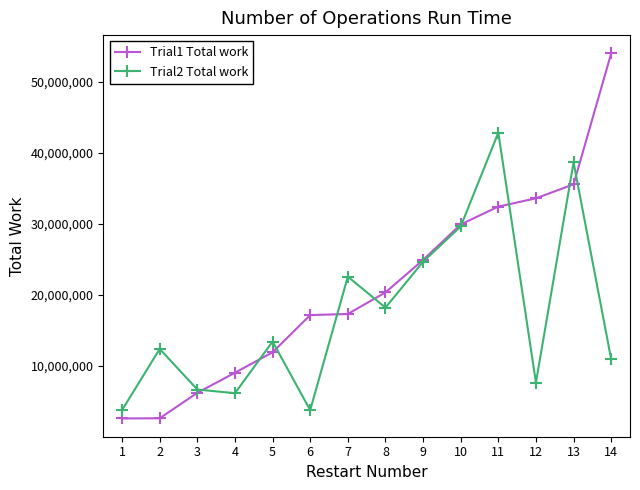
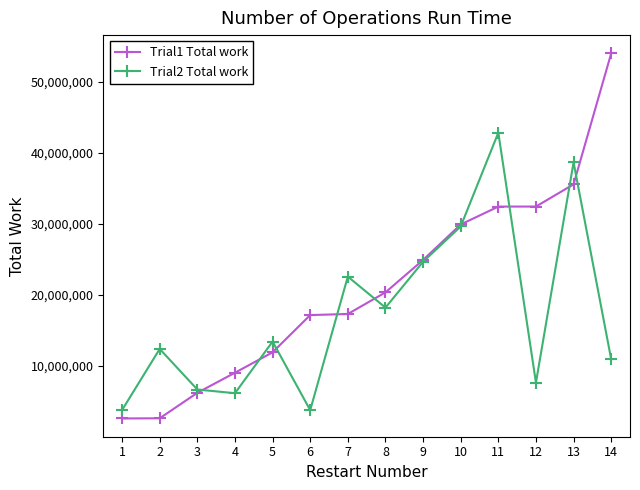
  {
    "Trial1 Total work": {
      "1": "3,000,000",
      "2": "3,000,000",
      "3": "6,000,000",
      "4": "9,000,000",
      "5": "12,000,000",
      "6": "17,000,000",
      "7": "17,000,000",
      "8": "20,000,000",
      "11": "32,000,000",
-     "12": "34,000,000",
+     "12": "32,000,000",
      "13": "36,000,000",
      "14": "54,000,000"
    },
    "Trial2 Total work": {
      "1": "4,000,000",
      "2": "12,000,000",
      "3": "7,000,000",
      "4": "6,000,000",
      "5": "13,000,000",
      "6": "4,000,000",
      "7": "23,000,000",
      "8": "18,000,000",
      "11": "43,000,000",
      "12": "8,000,000",
      "13": "39,000,000",
      "14": "11,000,000"
    }
  }
